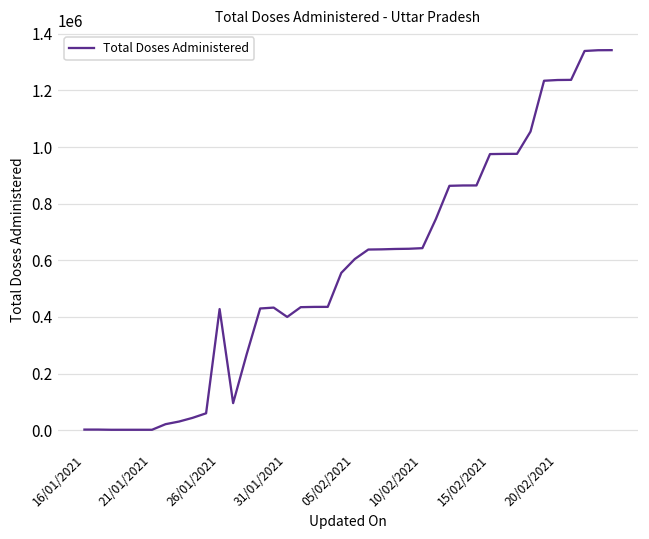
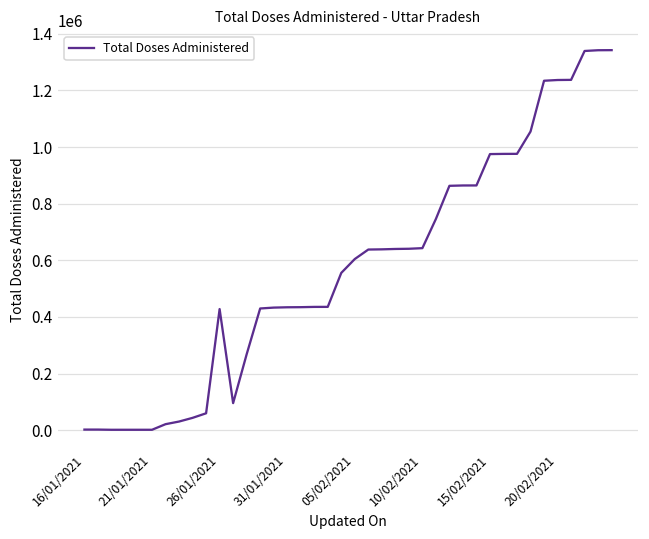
  {
    "16/01/2021": 0,
    "21/01/2021": 0,
    "26/01/2021": 430000,
-   "31/01/2021": 400000,
+   "31/01/2021": 430000,
    "05/02/2021": 600000,
    "10/02/2021": 640000,
    "15/02/2021": 980000,
    "20/02/2021": 1240000
  }
